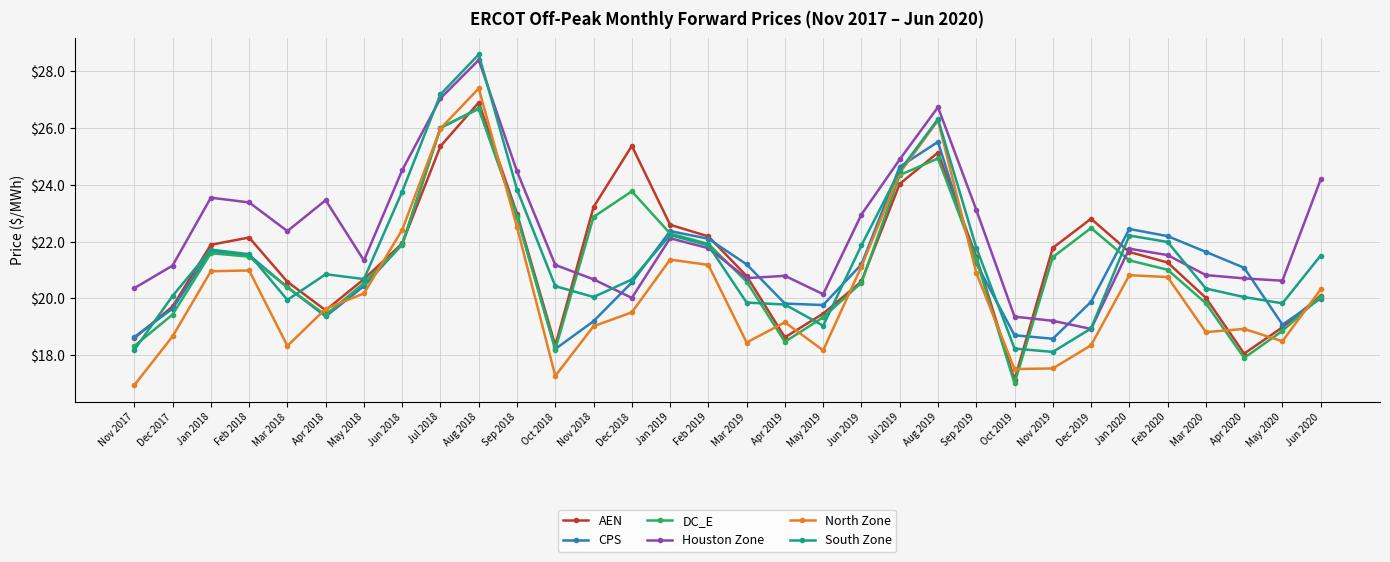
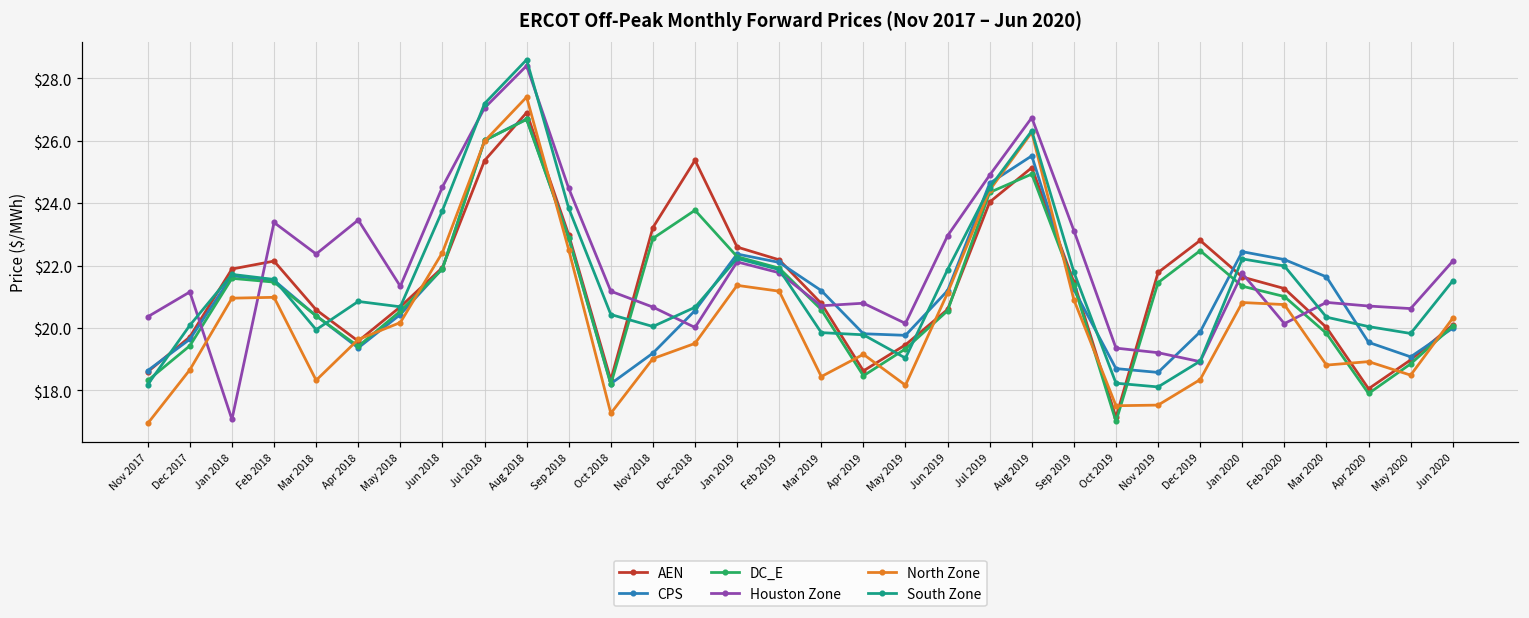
  {
    "AEN": {
      "Jan 2018": "$21.9",
      "Feb 2018": "$22.1",
      "Mar 2018": "$20.6",
      "Jul 2018": "$25.4",
      "Aug 2018": "$26.9",
      "Oct 2018": "$18.3",
      "Nov 2018": "$23.2",
      "Dec 2018": "$25.4",
      "Jan 2019": "$22.6",
      "Apr 2019": "$18.6",
      "May 2019": "$19.5",
      "Jul 2019": "$24.0",
      "Aug 2019": "$25.1",
      "Sep 2019": "$21.5",
      "Oct 2019": "$17.1",
      "Nov 2019": "$21.8",
      "Dec 2019": "$22.8",
      "Jan 2020": "$21.6",
      "Feb 2020": "$21.3",
      "Mar 2020": "$20.0",
      "Apr 2020": "$18.1",
      "May 2020": "$19.0"
    },
    "CPS": {
      "May 2018": "$20.4",
      "Nov 2018": "$19.2",
      "Dec 2018": "$20.6",
      "Mar 2019": "$21.2",
      "May 2019": "$19.8",
      "Jul 2019": "$24.6",
      "Aug 2019": "$25.5",
      "Sep 2019": "$21.2",
      "Oct 2019": "$18.7",
      "Nov 2019": "$18.6",
      "Dec 2019": "$19.9",
      "Jan 2020": "$22.4",
      "Feb 2020": "$22.2",
      "Mar 2020": "$21.6",
-     "Apr 2020": "$21.1",
+     "Apr 2020": "$19.5",
      "May 2020": "$19.1"
    },
    "Houston Zone": {
      "Nov 2017": "$20.4",
      "Dec 2017": "$21.2",
-     "Jan 2018": "$23.5",
+     "Jan 2018": "$17.1",
      "Feb 2018": "$23.4",
      "Mar 2018": "$22.4",
      "Apr 2018": "$23.5",
      "May 2018": "$21.3",
      "Jun 2018": "$24.5",
      "Jul 2018": "$27.1",
      "Aug 2018": "$28.4",
      "Sep 2018": "$24.5",
      "Oct 2018": "$21.2",
      "Nov 2018": "$20.7",
      "Dec 2018": "$20.0",
      "Jan 2019": "$22.1",
      "Feb 2019": "$21.8",
      "Apr 2019": "$20.8",
      "May 2019": "$20.1",
      "Jun 2019": "$23.0",
      "Jul 2019": "$24.9",
      "Aug 2019": "$26.7",
      "Sep 2019": "$23.1",
      "Oct 2019": "$19.4",
      "Nov 2019": "$19.2",
      "Jan 2020": "$21.8",
-     "Feb 2020": "$21.5",
+     "Feb 2020": "$20.1",
      "Mar 2020": "$20.8",
      "Apr 2020": "$20.7",
      "May 2020": "$20.6",
-     "Jun 2020": "$24.2"
+     "Jun 2020": "$22.1"
    },
    "North Zone": {
      "Nov 2017": "$16.9",
      "Dec 2017": "$18.7",
      "Jan 2018": "$21.0",
      "Feb 2018": "$21.0",
      "Mar 2018": "$18.3",
      "May 2018": "$20.2",
      "Jun 2018": "$22.4",
      "Aug 2018": "$27.4",
      "Sep 2018": "$22.5",
      "Oct 2018": "$17.3",
      "Nov 2018": "$19.0",
      "Dec 2018": "$19.5",
      "Jan 2019": "$21.4",
      "Feb 2019": "$21.2",
      "Mar 2019": "$18.4",
      "Apr 2019": "$19.2",
      "May 2019": "$18.2",
      "Sep 2019": "$20.9",
      "Oct 2019": "$17.5",
      "Nov 2019": "$17.5",
      "Dec 2019": "$18.3",
      "Jan 2020": "$20.8",
      "Feb 2020": "$20.8",
      "Mar 2020": "$18.8",
      "Apr 2020": "$18.9",
      "May 2020": "$18.5",
      "Jun 2020": "$20.3"
    }
  }
